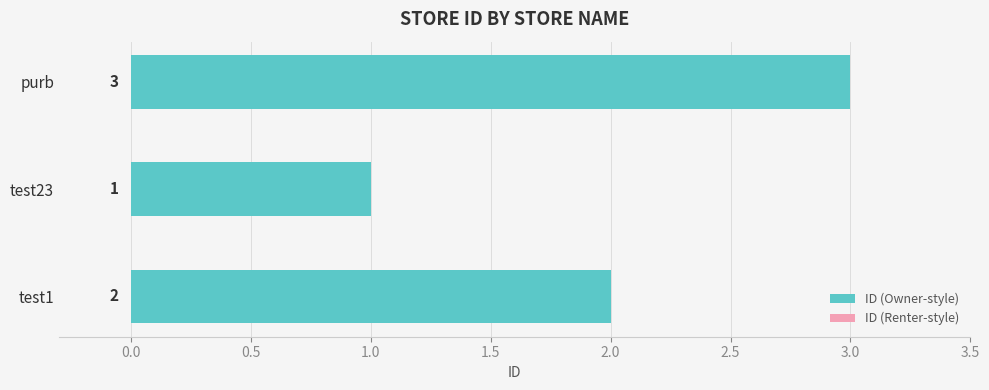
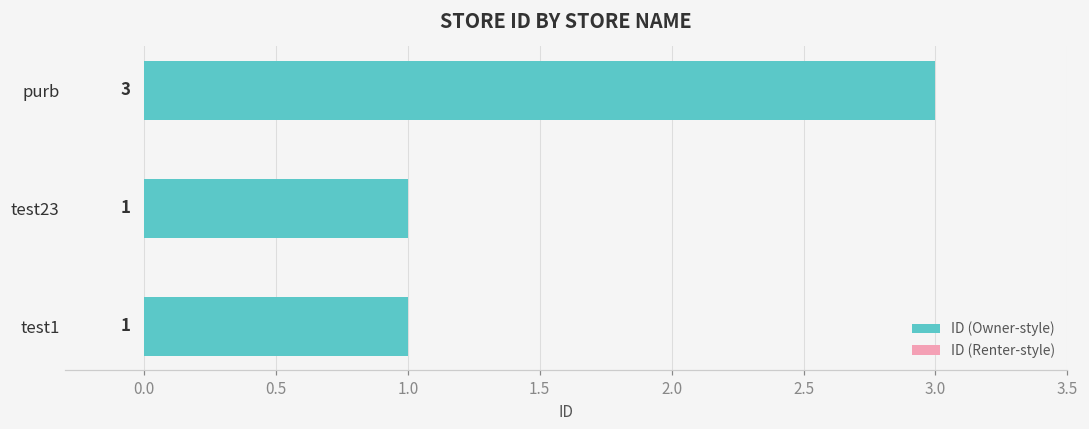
  {
    "ID (Owner-style)": {
-     "test1": 2
+     "test1": 1
    }
  }
